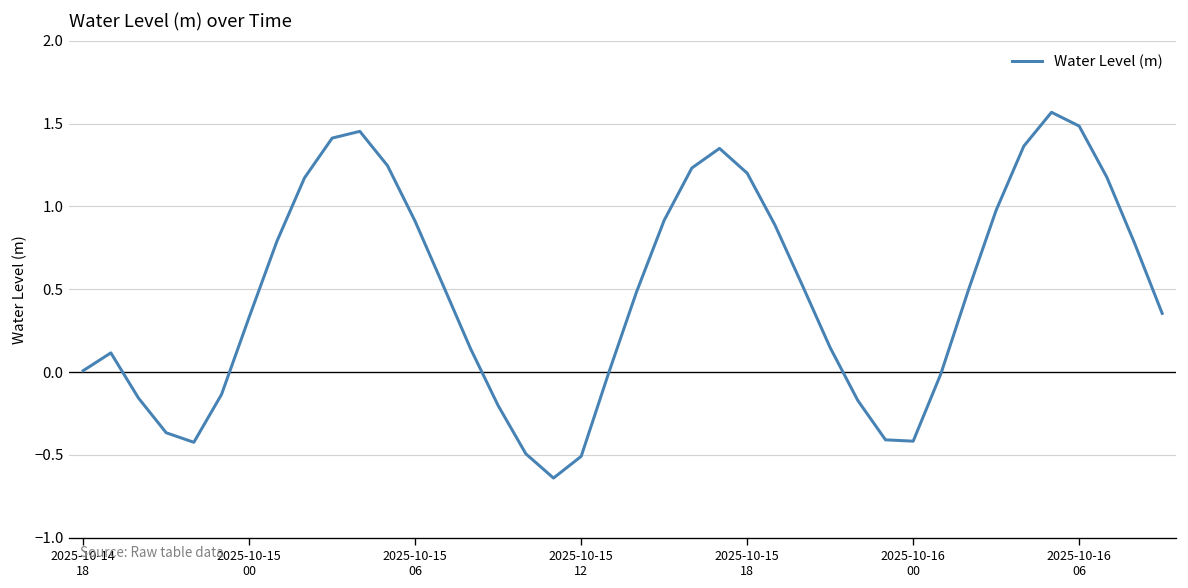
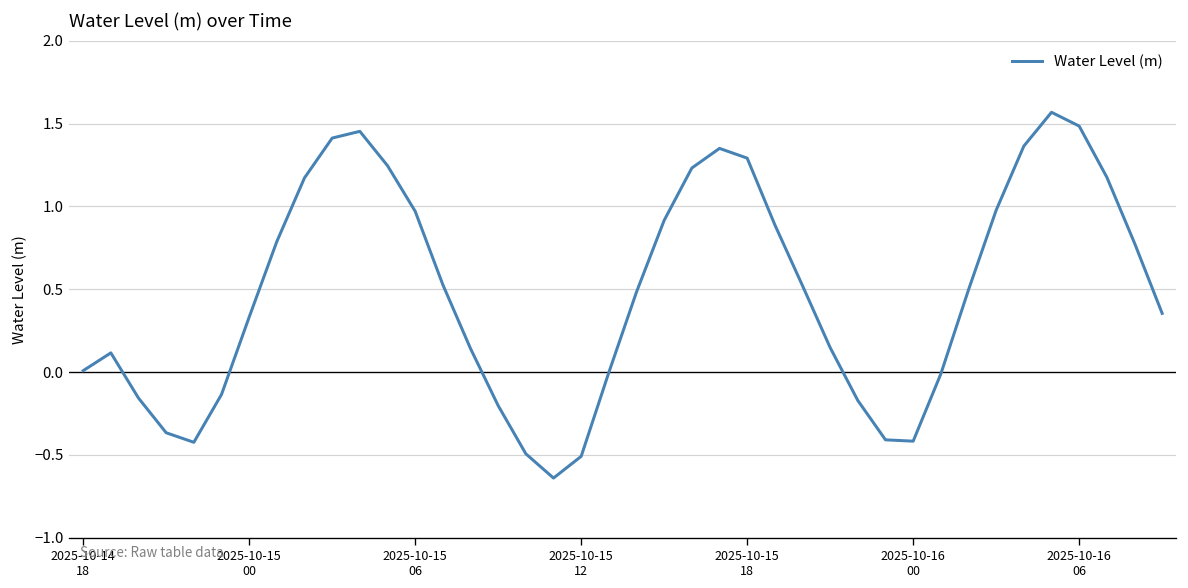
  {
    "2025-10-14 18": 0.01,
    "2025-10-15 00": 0.33,
-   "2025-10-15 06": 0.91,
+   "2025-10-15 06": 0.97,
    "2025-10-15 12": -0.51,
-   "2025-10-15 18": 1.20,
+   "2025-10-15 18": 1.29,
    "2025-10-16 00": -0.42,
    "2025-10-16 06": 1.49
  }
